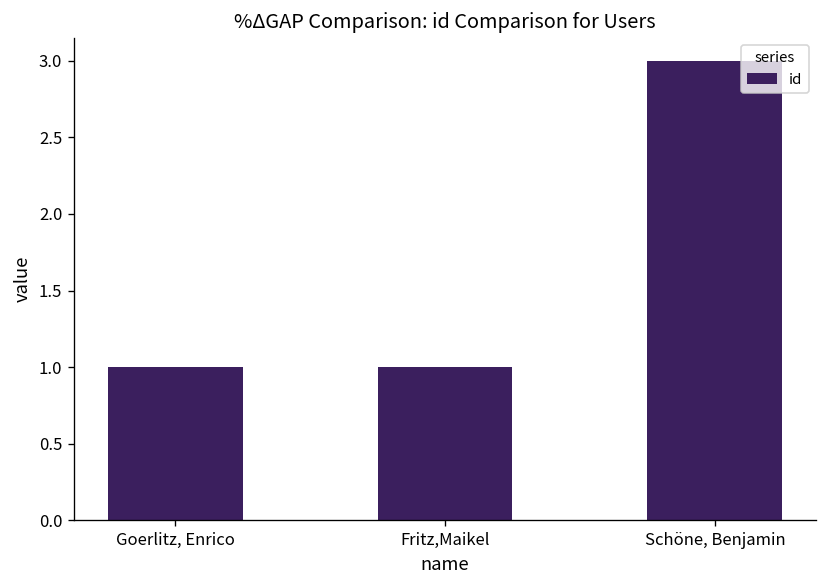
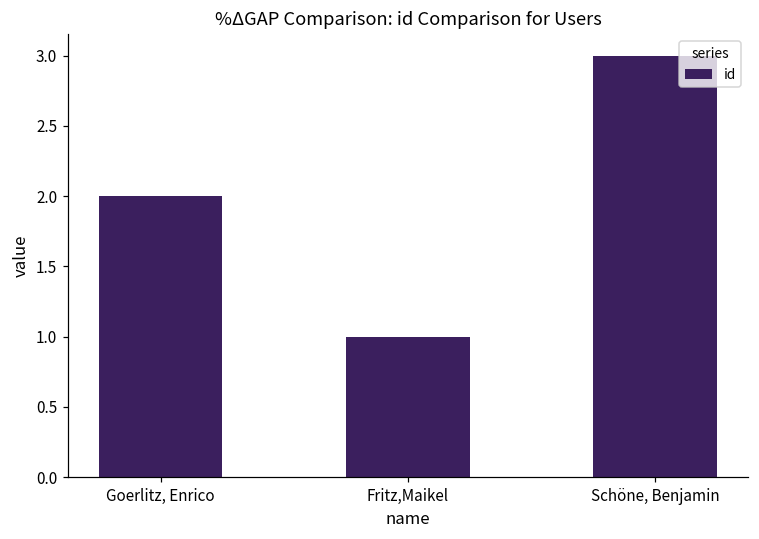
  {
-   "Goerlitz, Enrico": 1,
+   "Goerlitz, Enrico": 2,
    "Fritz,Maikel": 1,
    "Schöne, Benjamin": 3
  }
